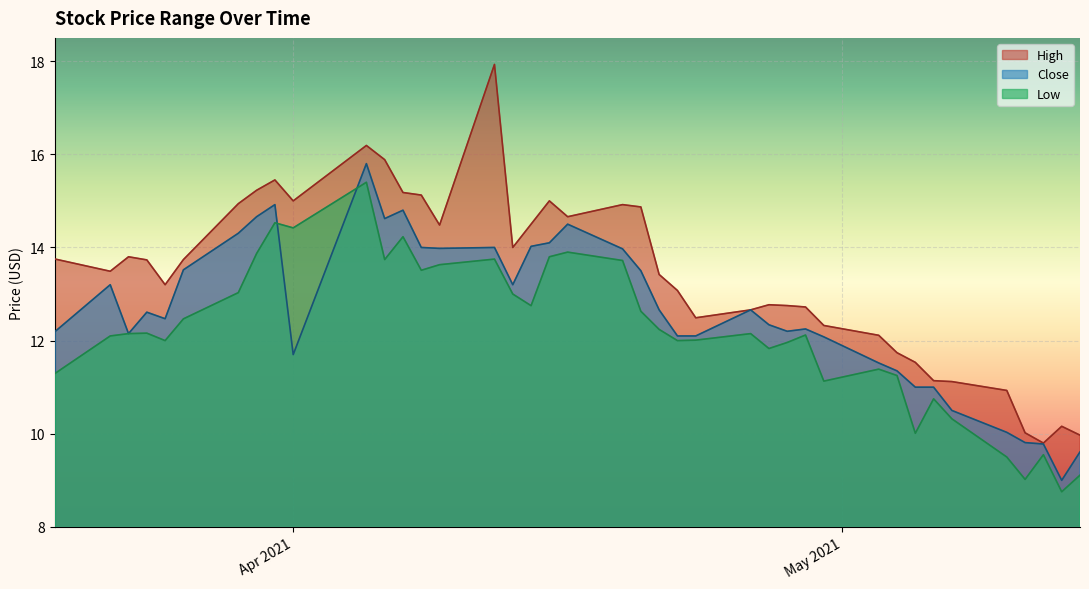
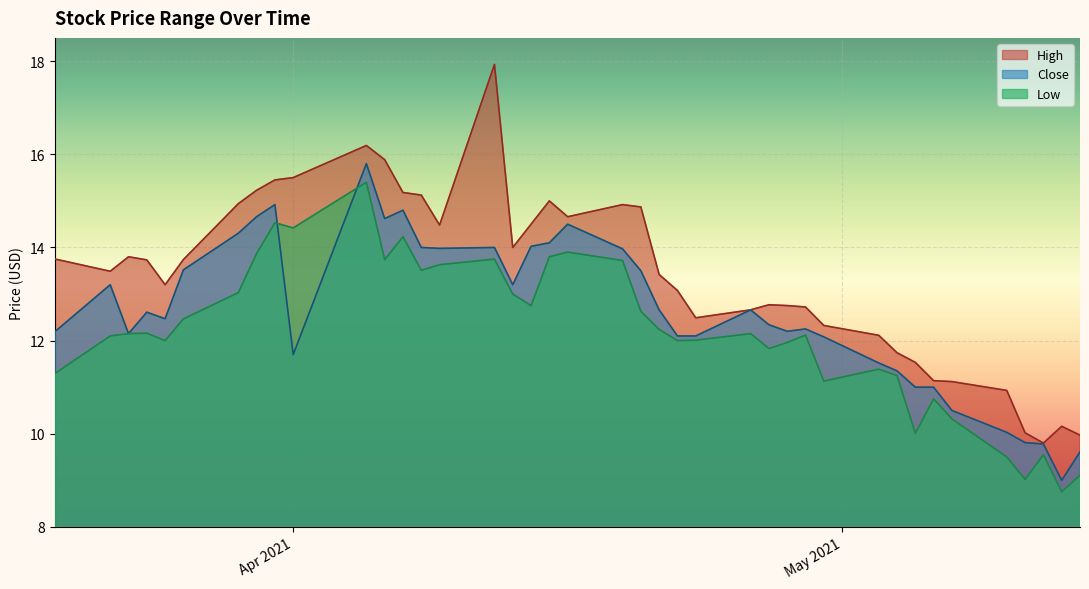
  {
    "High": {
-     "Apr 2021": 15.0
+     "Apr 2021": 15.5
    },
    "Close": {
      "Apr 2021": 11.7
    },
    "Low": {
      "Apr 2021": 14.4
    }
  }
